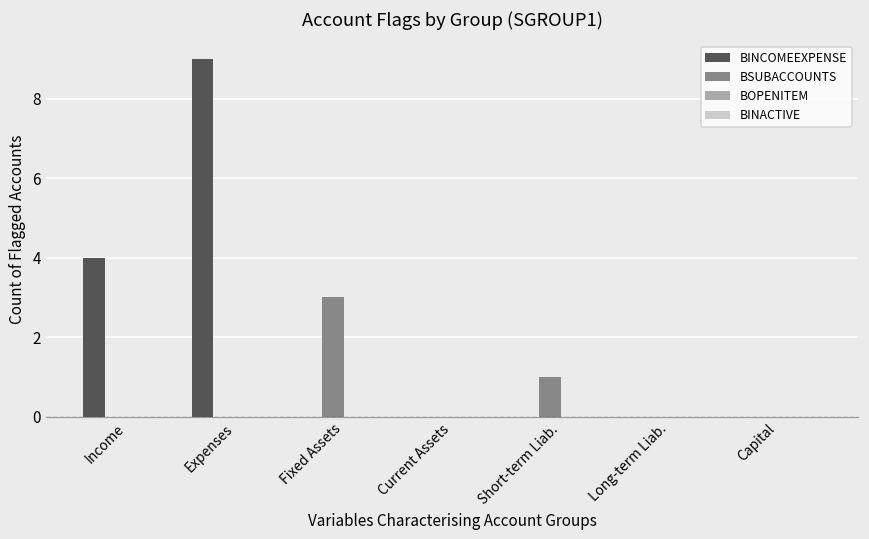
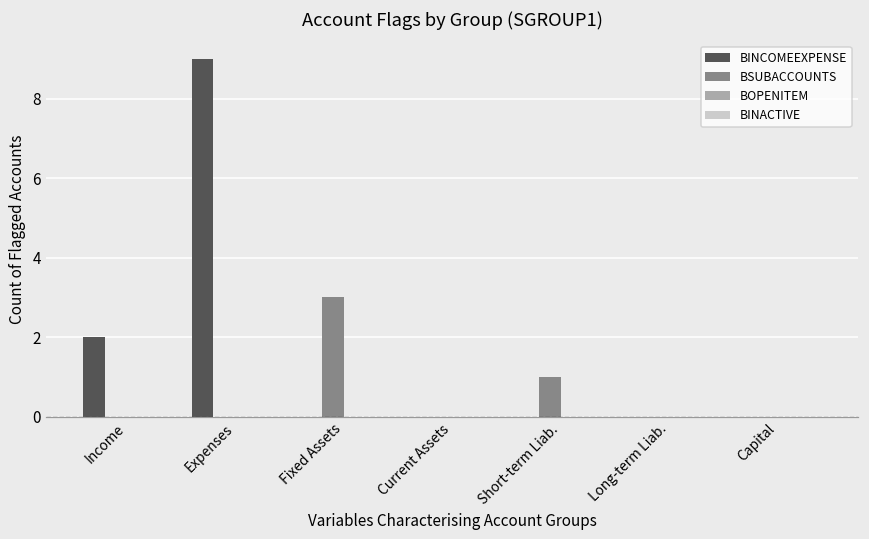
  {
    "BINCOMEEXPENSE": {
-     "Income": 4,
+     "Income": 2,
      "Expenses": 9,
      "Fixed Assets": 0,
      "Current Assets": 0,
      "Short-term Liab.": 0,
      "Long-term Liab.": 0,
      "Capital": 0
    }
  }
